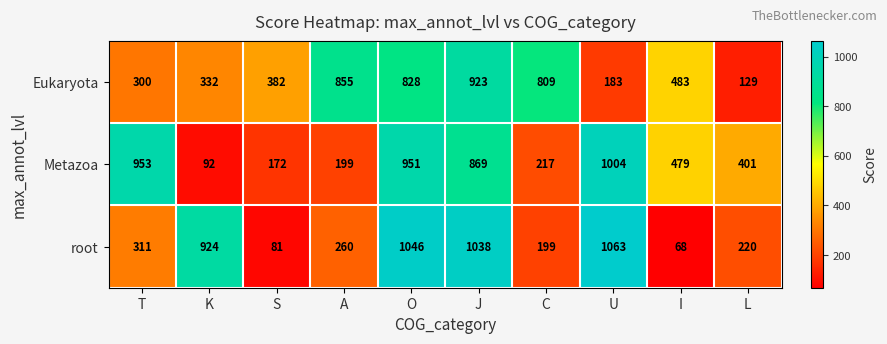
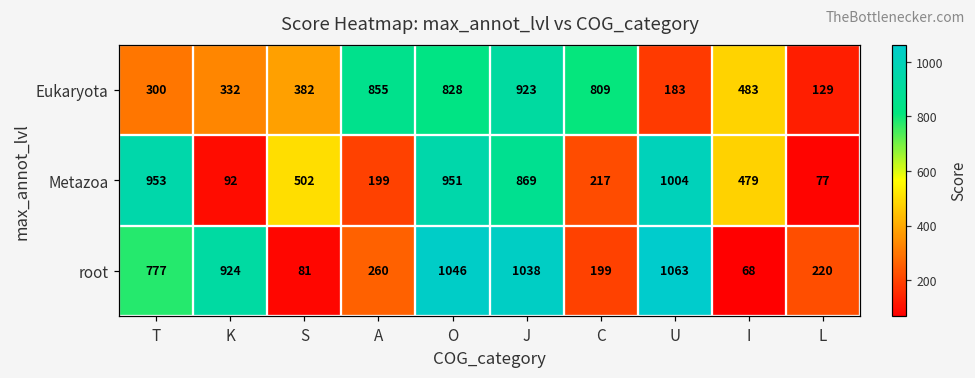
  {
    "Eukaryota": {
      "T": 300,
      "K": 332,
      "S": 382,
      "A": 855,
      "O": 828,
      "J": 923,
      "C": 809,
      "U": 183,
      "I": 483,
      "L": 129
    },
    "Metazoa": {
      "T": 953,
      "K": 92,
-     "S": 172,
+     "S": 502,
      "A": 199,
      "O": 951,
      "J": 869,
      "C": 217,
      "U": 1004,
      "I": 479,
-     "L": 401
+     "L": 77
    },
    "root": {
-     "T": 311,
+     "T": 777,
      "K": 924,
      "S": 81,
      "A": 260,
      "O": 1046,
      "J": 1038,
      "C": 199,
      "U": 1063,
      "I": 68,
      "L": 220
    }
  }
